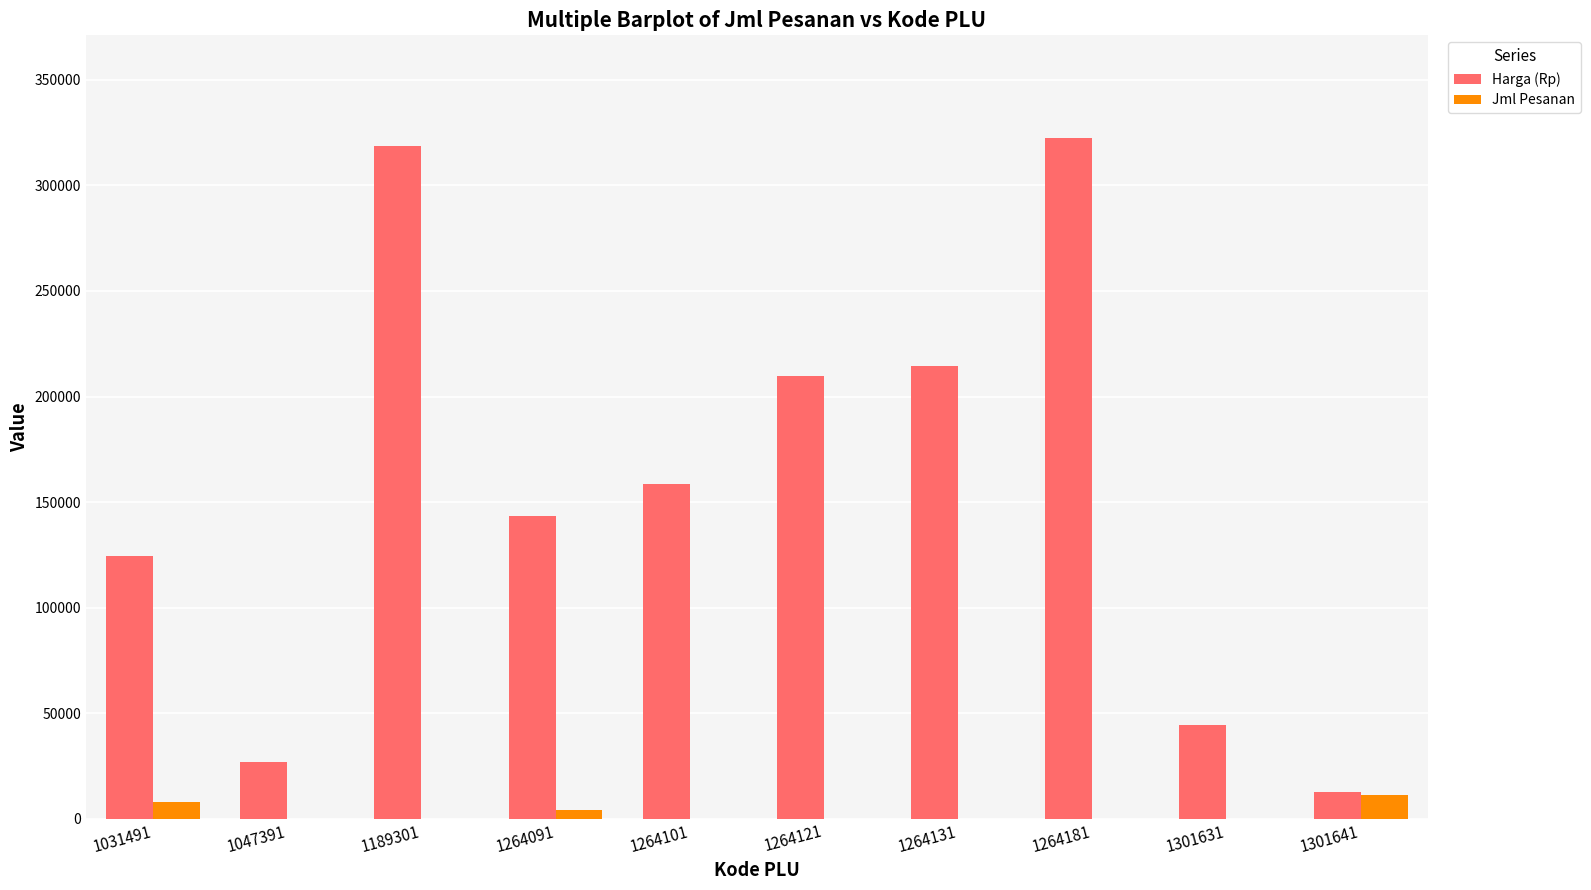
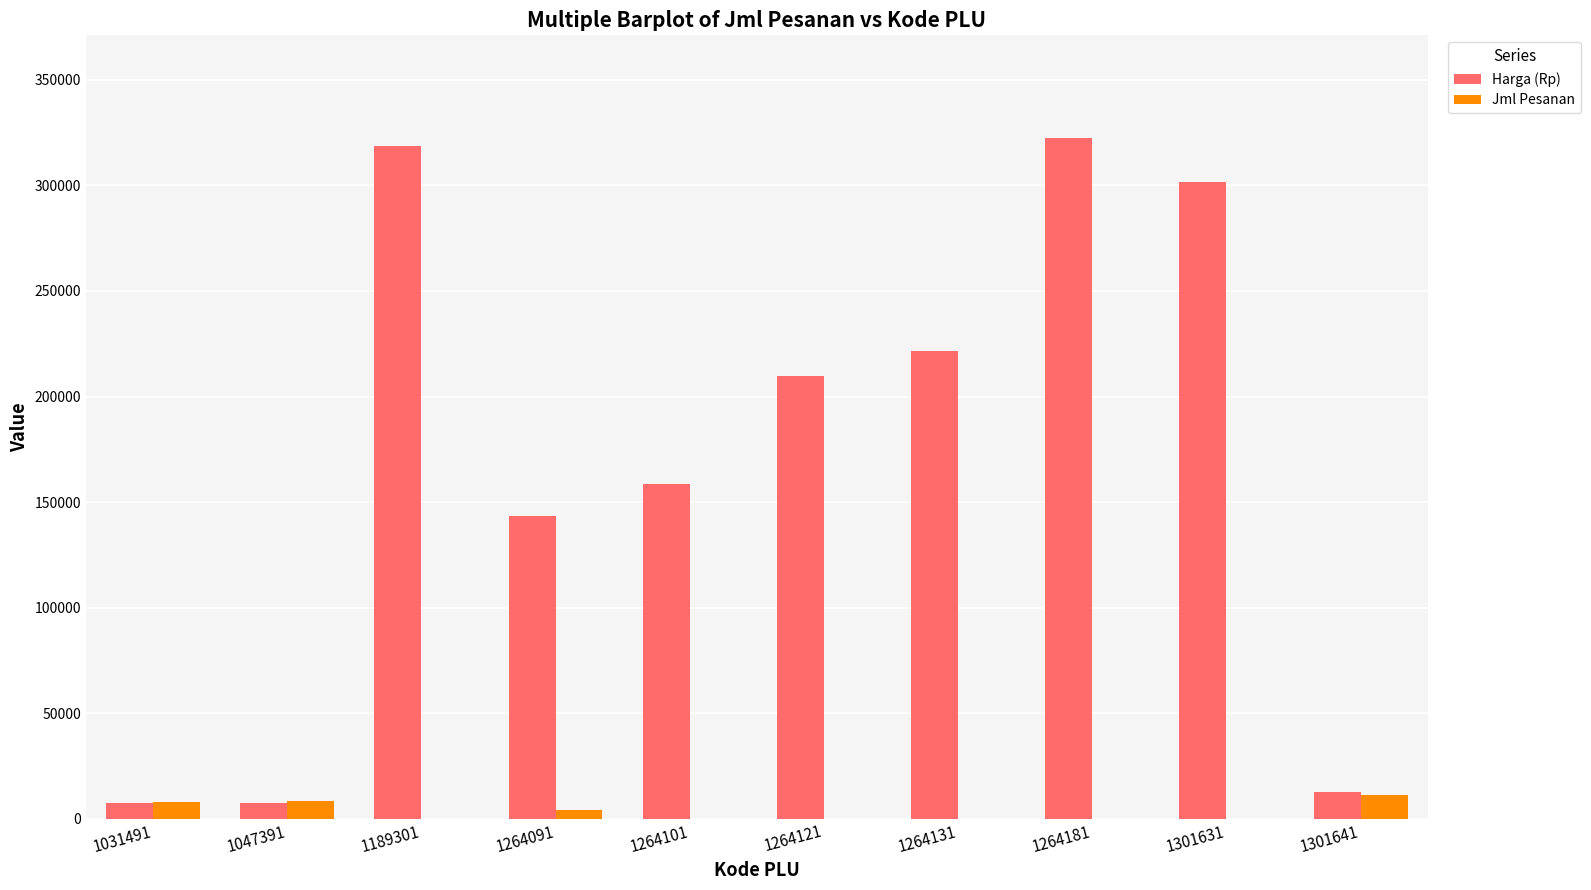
  {
    "Harga (Rp)": {
-     "1031491": 124000,
-     "1047391": 27000,
+     "1031491": 8000,
+     "1047391": 8000,
      "1189301": 319000,
      "1264091": 144000,
      "1264101": 159000,
      "1264121": 210000,
-     "1264131": 214000,
+     "1264131": 222000,
      "1264181": 323000,
-     "1301631": 44000,
+     "1301631": 302000,
      "1301641": 13000
    },
    "Jml Pesanan": {
      "1031491": 8000,
-     "1047391": 0,
+     "1047391": 8000,
      "1264091": 4000,
      "1301641": 11000
    }
  }
